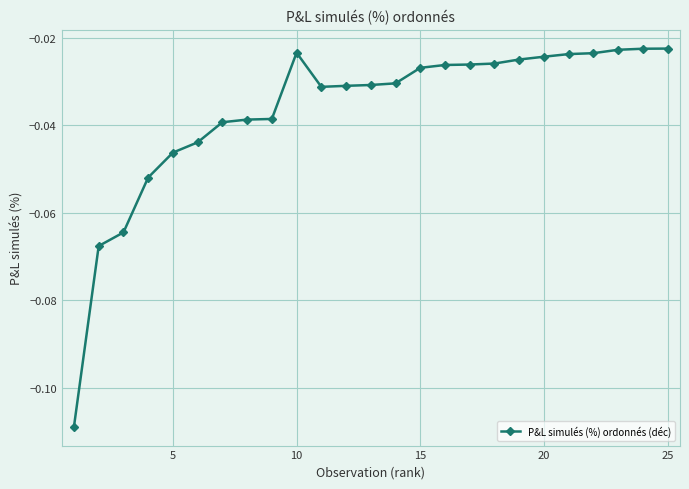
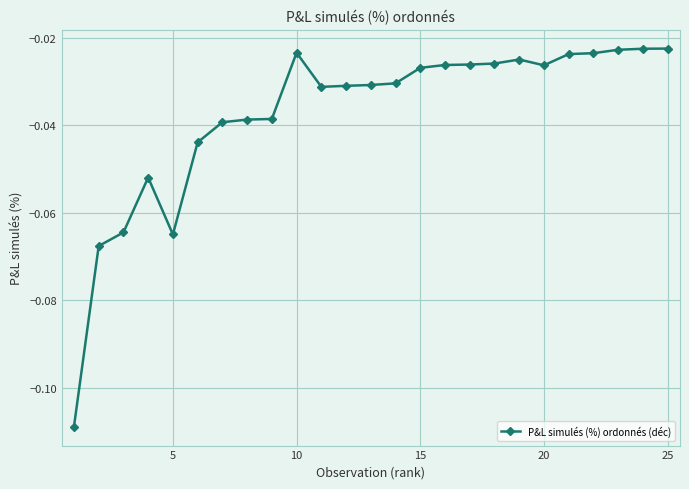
  {
-   "5": -0.046,
+   "5": -0.065,
    "10": -0.023,
    "15": -0.027,
-   "20": -0.024,
+   "20": -0.026,
    "25": -0.023
  }
